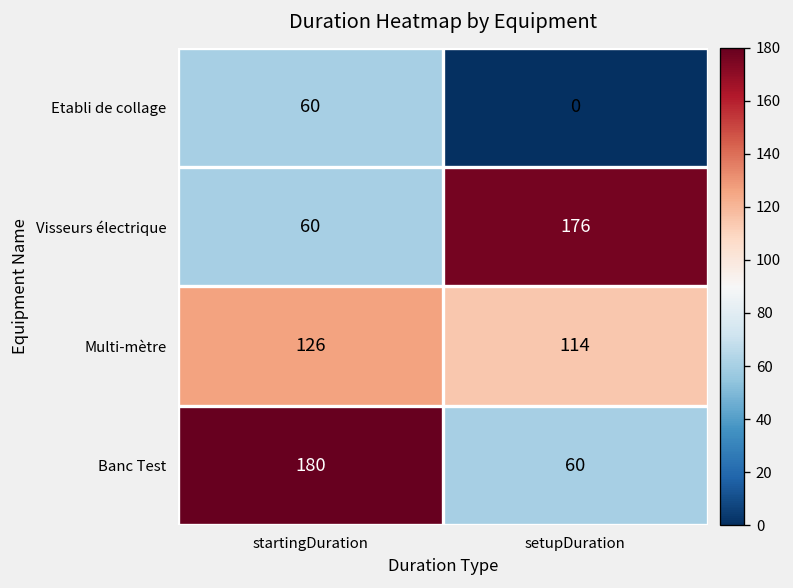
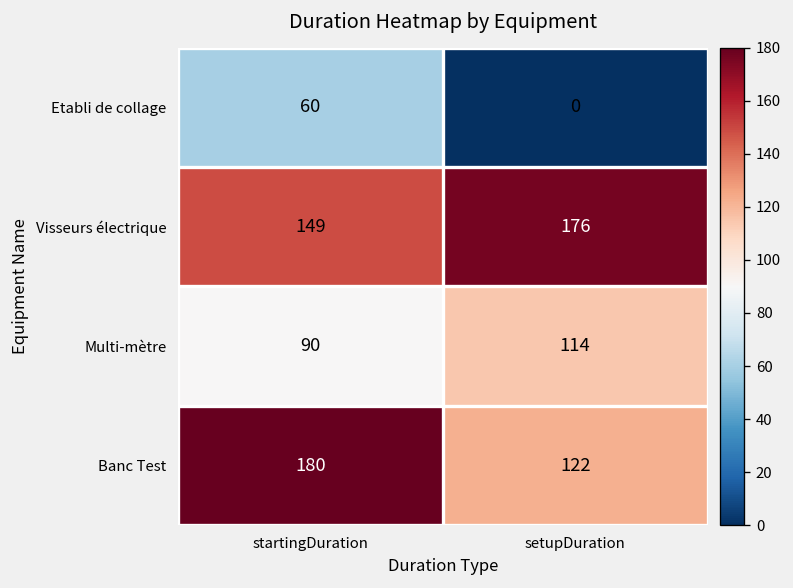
  {
    "Etabli de collage": {
      "startingDuration": 60,
      "setupDuration": 0
    },
    "Visseurs électrique": {
-     "startingDuration": 60,
+     "startingDuration": 149,
      "setupDuration": 176
    },
    "Multi-mètre": {
-     "startingDuration": 126,
+     "startingDuration": 90,
      "setupDuration": 114
    },
    "Banc Test": {
      "startingDuration": 180,
-     "setupDuration": 60
+     "setupDuration": 122
    }
  }
